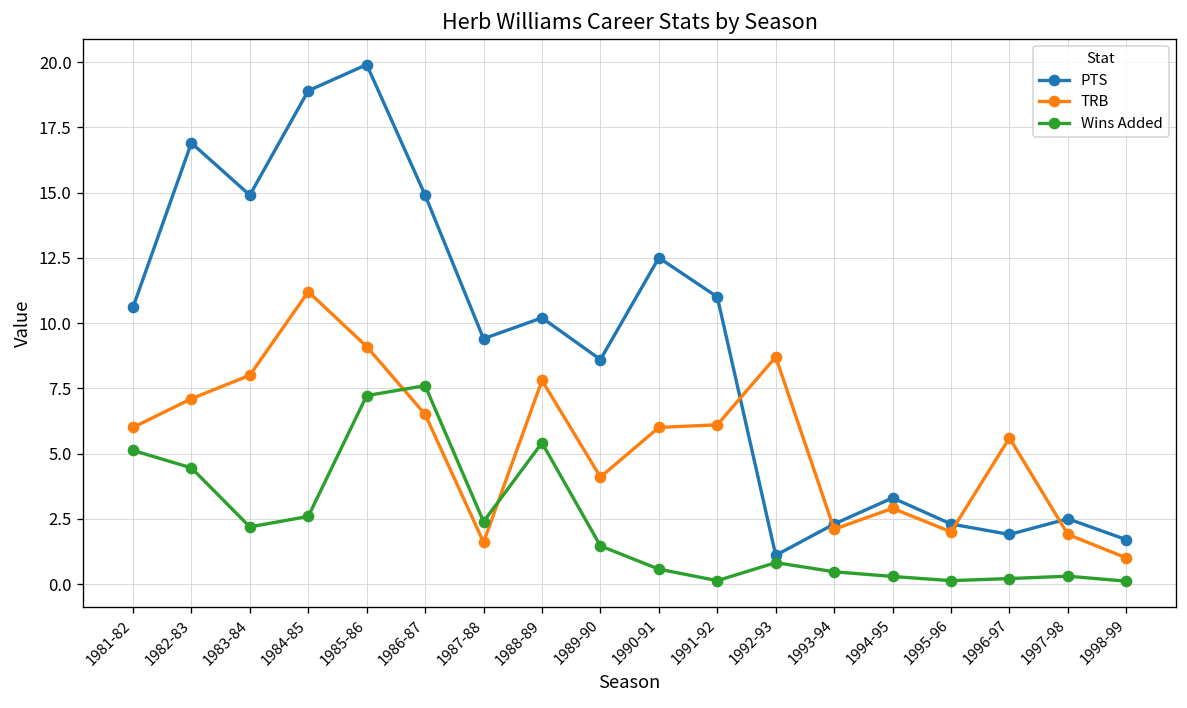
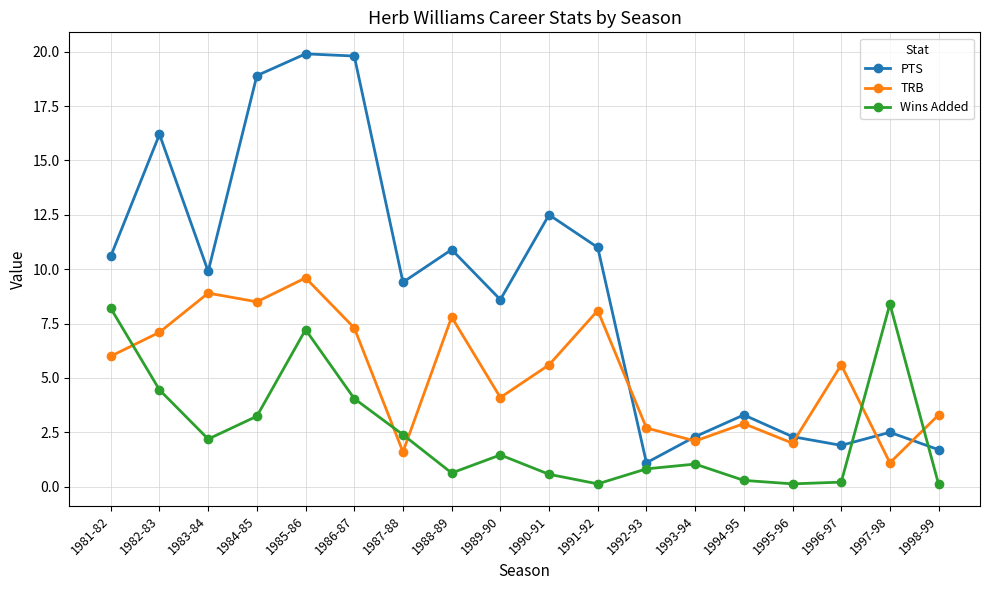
  {
    "PTS": {
      "1981-82": 10.6,
-     "1982-83": 16.9,
-     "1983-84": 14.9,
+     "1982-83": 16.2,
+     "1983-84": 9.9,
      "1984-85": 18.9,
      "1985-86": 19.9,
-     "1986-87": 14.9,
+     "1986-87": 19.8,
      "1987-88": 9.4,
-     "1988-89": 10.2,
+     "1988-89": 10.9,
      "1989-90": 8.6,
      "1990-91": 12.5,
      "1991-92": 11.0,
      "1992-93": 1.1,
      "1993-94": 2.3,
      "1994-95": 3.3,
      "1995-96": 2.3,
      "1996-97": 1.9,
      "1997-98": 2.5,
      "1998-99": 1.7
    },
    "TRB": {
      "1981-82": 6.0,
      "1982-83": 7.1,
-     "1983-84": 8.0,
-     "1984-85": 11.2,
-     "1985-86": 9.1,
-     "1986-87": 6.5,
+     "1983-84": 8.9,
+     "1984-85": 8.5,
+     "1985-86": 9.6,
+     "1986-87": 7.3,
      "1987-88": 1.6,
      "1988-89": 7.8,
      "1989-90": 4.1,
-     "1990-91": 6.0,
-     "1991-92": 6.1,
-     "1992-93": 8.7,
+     "1990-91": 5.6,
+     "1991-92": 8.1,
+     "1992-93": 2.7,
      "1993-94": 2.1,
      "1994-95": 2.9,
      "1995-96": 2.0,
      "1996-97": 5.6,
-     "1997-98": 1.9,
-     "1998-99": 1.0
+     "1997-98": 1.1,
+     "1998-99": 3.3
    },
    "Wins Added": {
-     "1981-82": 5.1,
+     "1981-82": 8.2,
      "1982-83": 4.5,
      "1983-84": 2.2,
-     "1984-85": 2.6,
+     "1984-85": 3.2,
      "1985-86": 7.2,
-     "1986-87": 7.6,
+     "1986-87": 4.1,
      "1987-88": 2.4,
-     "1988-89": 5.4,
+     "1988-89": 0.6,
      "1989-90": 1.5,
      "1990-91": 0.6,
      "1991-92": 0.1,
      "1992-93": 0.8,
-     "1993-94": 0.5,
+     "1993-94": 1.0,
      "1994-95": 0.3,
      "1995-96": 0.1,
      "1996-97": 0.2,
-     "1997-98": 0.3,
+     "1997-98": 8.4,
      "1998-99": 0.1
    }
  }
